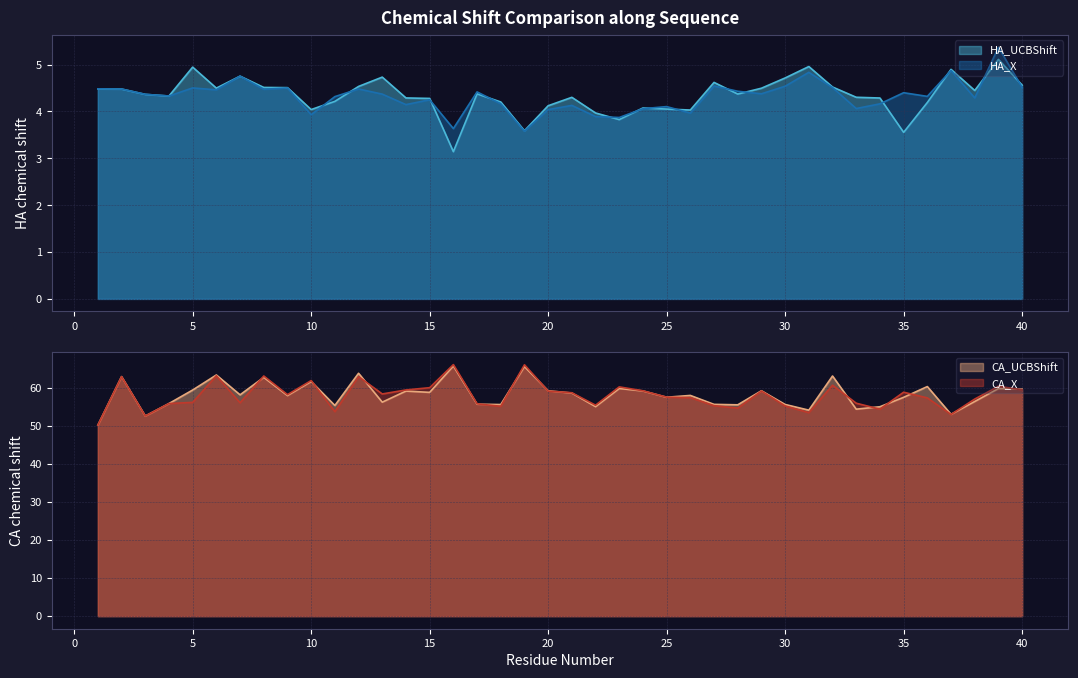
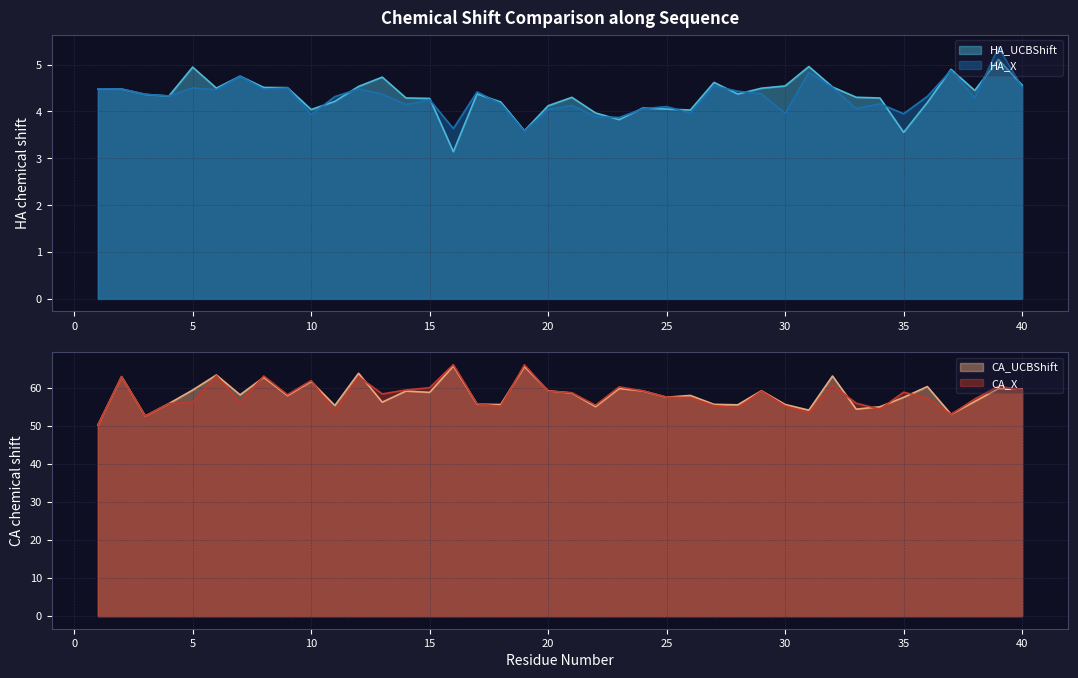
  {
    "Chemical Shift Comparison along Sequence": {
      "HA_UCBShift": {
        "5": 4.9,
        "10": 4.0,
        "20": 4.1,
-       "30": 4.7,
+       "30": 4.5,
        "35": 3.6
      },
      "HA_X": {
        "5": 4.5,
        "10": 3.9,
        "20": 4.0,
-       "30": 4.5,
-       "35": 4.4
+       "30": 4.0,
+       "35": 4.0
      }
    }
  }
